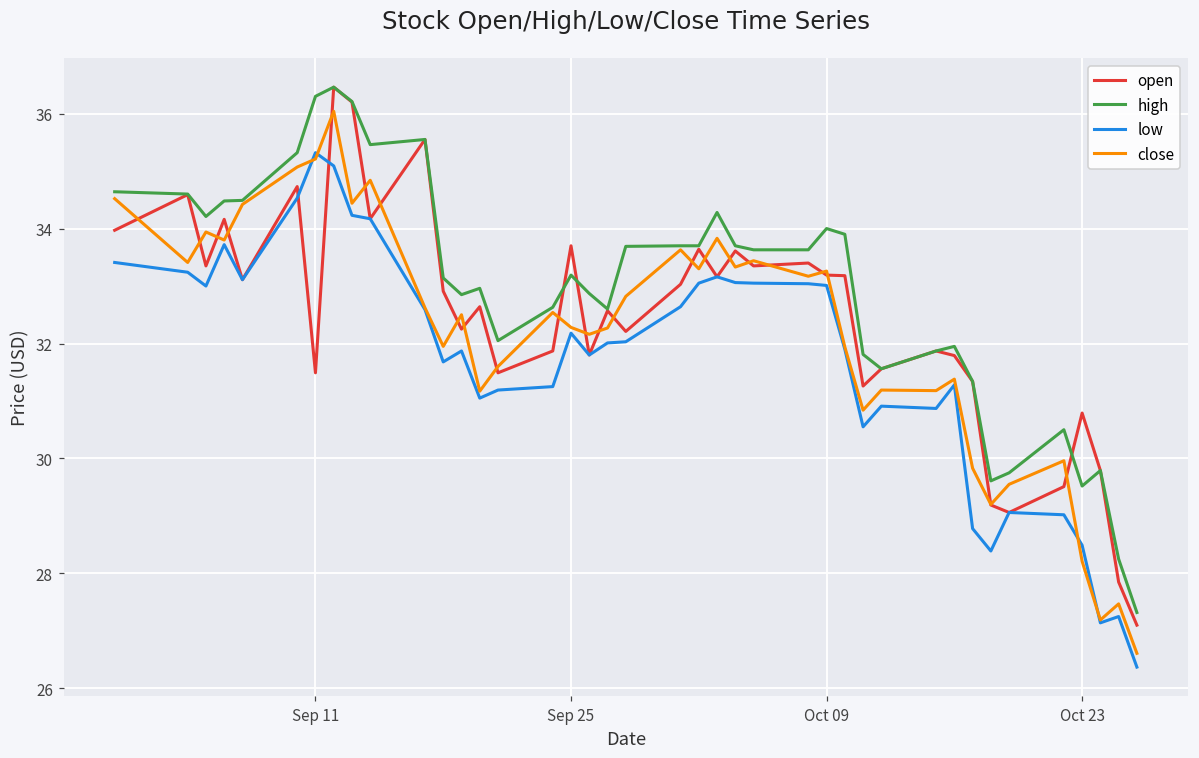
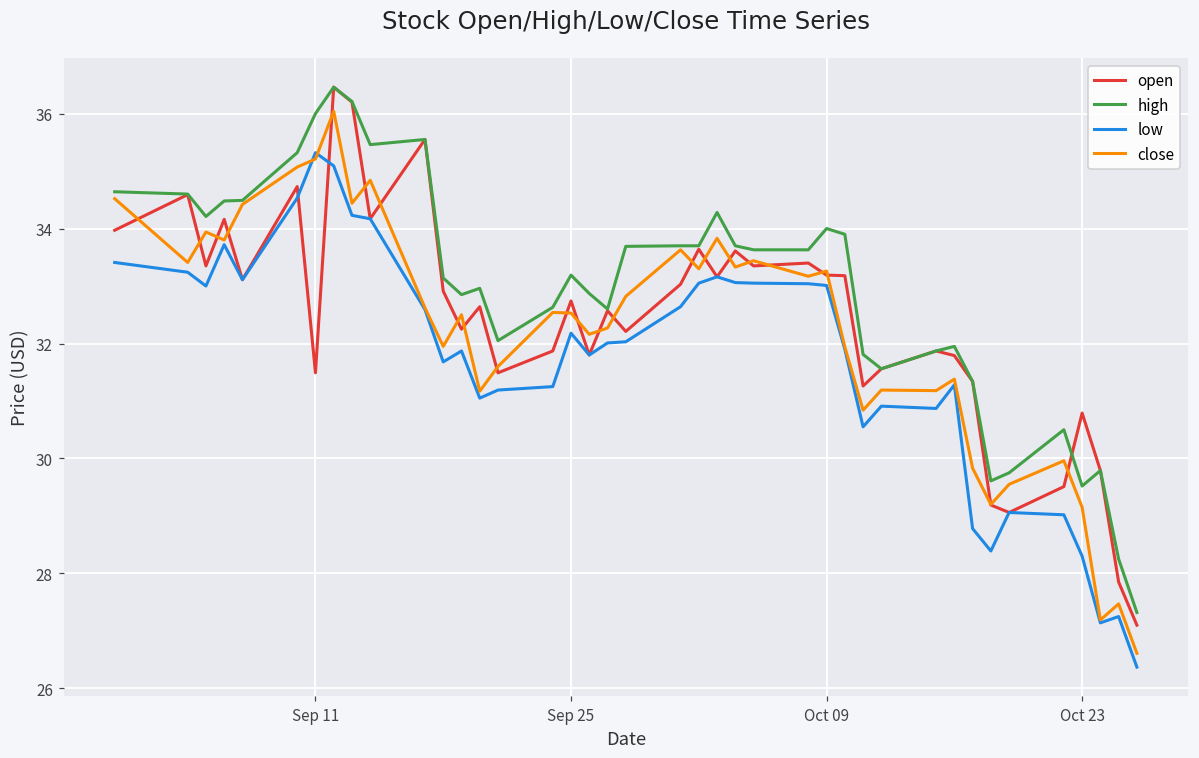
  {
    "open": {
      "Sep 11": 31.5,
-     "Sep 25": 33.7,
+     "Sep 25": 32.7,
      "Oct 09": 33.2,
      "Oct 23": 30.8
    },
    "high": {
-     "Sep 11": 36.3,
+     "Sep 11": 36.0,
      "Sep 25": 33.2,
      "Oct 09": 34.0,
      "Oct 23": 29.5
    },
    "low": {
      "Sep 11": 35.3,
      "Sep 25": 32.2,
      "Oct 09": 33.0,
-     "Oct 23": 28.5
+     "Oct 23": 28.3
    },
    "close": {
      "Sep 11": 35.2,
-     "Sep 25": 32.3,
+     "Sep 25": 32.5,
      "Oct 09": 33.3,
-     "Oct 23": 28.2
+     "Oct 23": 29.2
    }
  }
